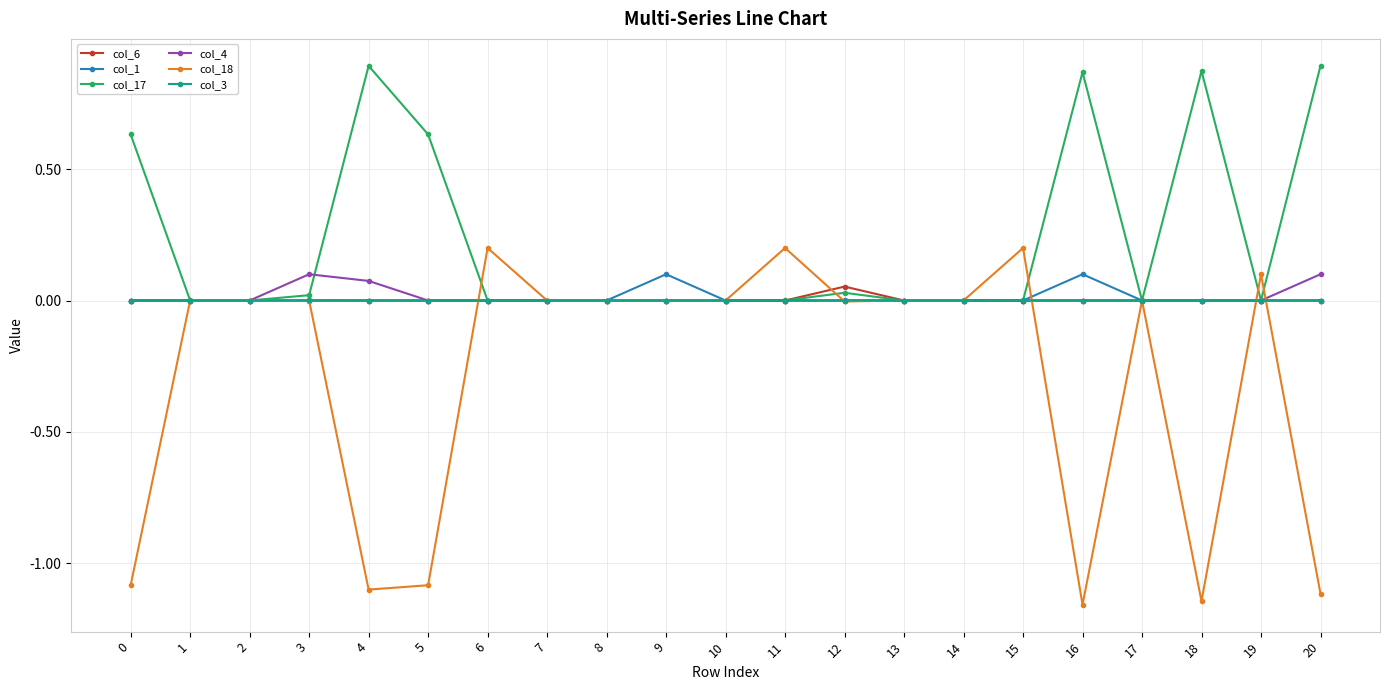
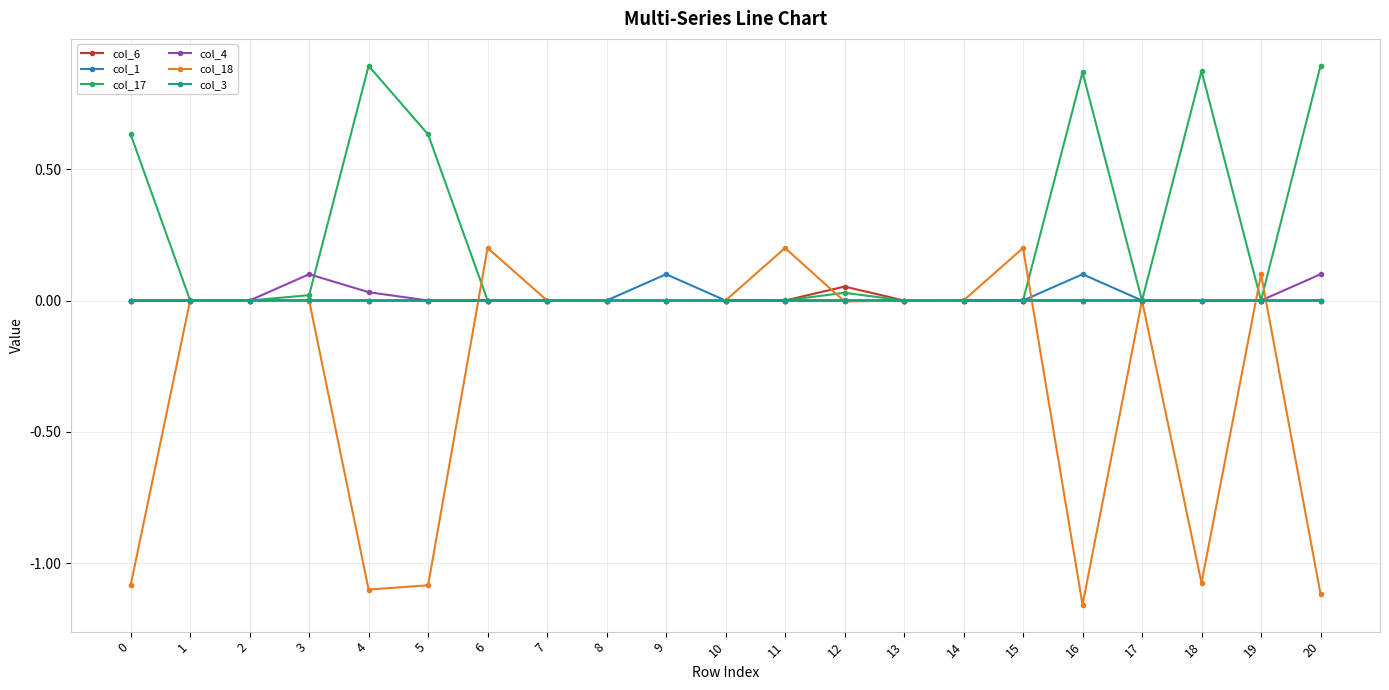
  {
    "col_6": {
      "12": 0.05
    },
    "col_1": {
      "9": 0.10,
      "16": 0.10
    },
    "col_4": {
      "3": 0.10,
-     "4": 0.07,
+     "4": 0.03,
      "20": 0.10
    },
    "col_18": {
      "0": -1.08,
      "4": -1.10,
      "5": -1.08,
      "6": 0.20,
      "11": 0.20,
      "15": 0.20,
      "16": -1.16,
-     "18": -1.15,
+     "18": -1.08,
      "19": 0.10,
      "20": -1.12
    }
  }
